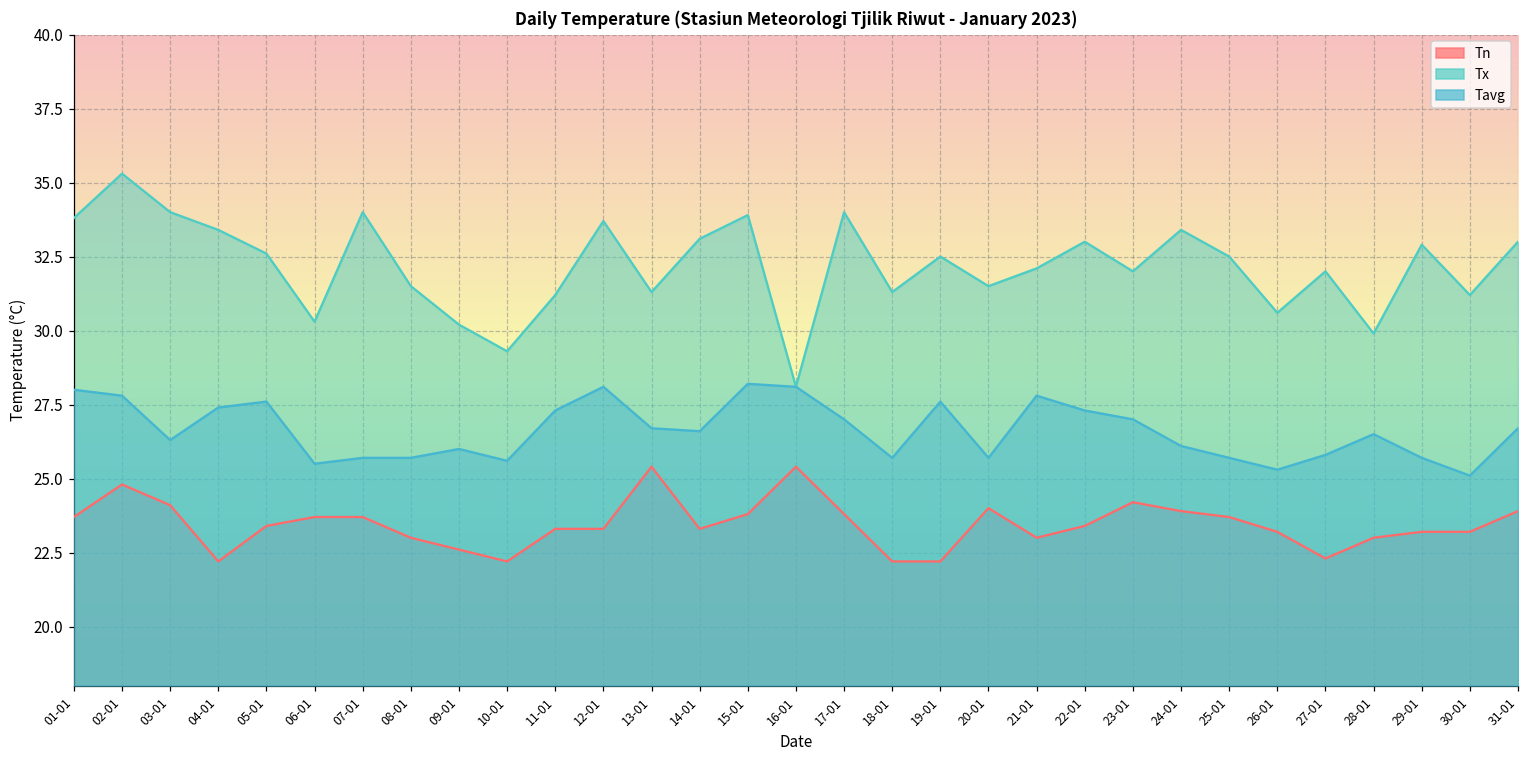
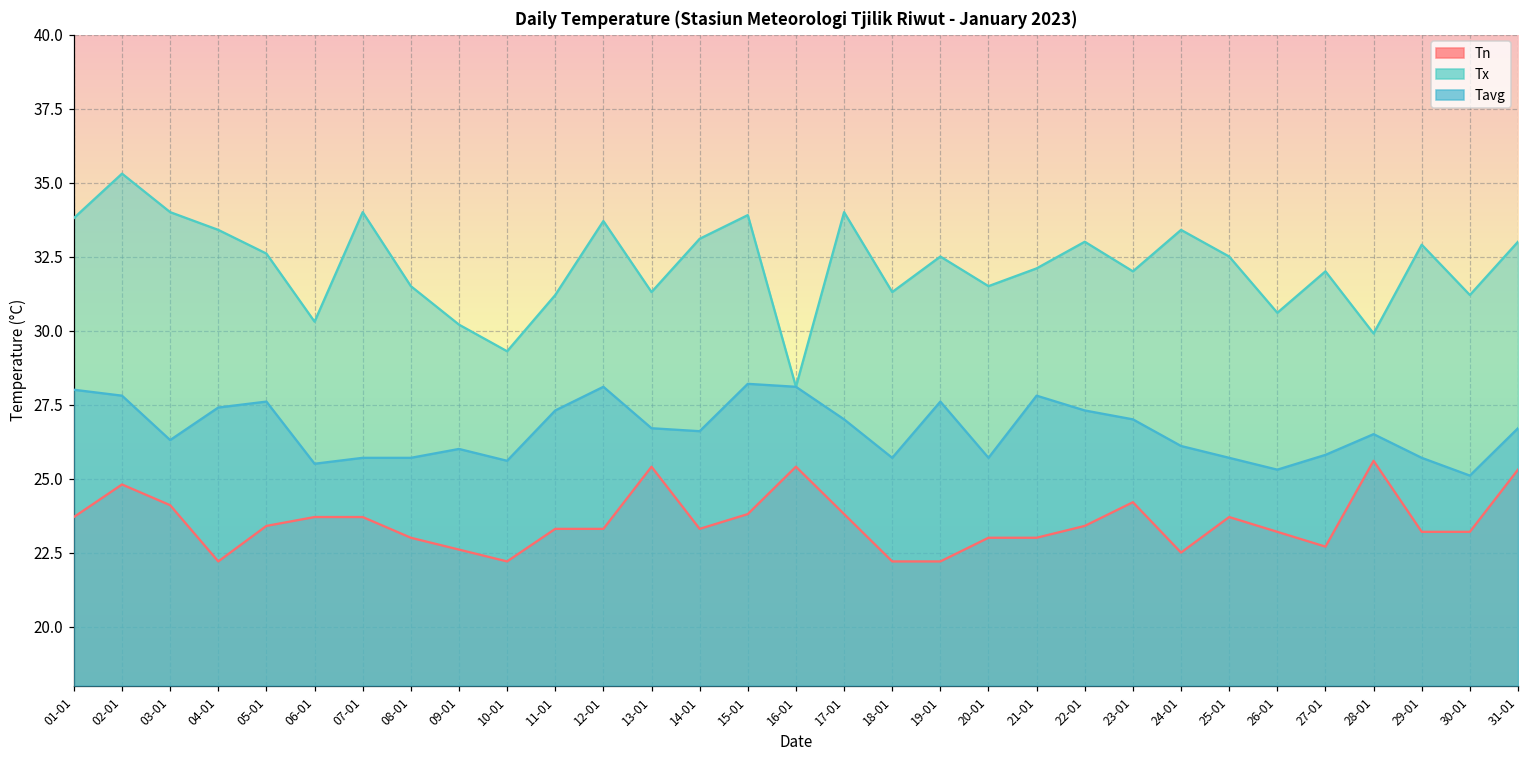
  {
    "Tn": {
      "01-01": 23.7,
      "02-01": 24.8,
      "03-01": 24.1,
      "04-01": 22.2,
      "05-01": 23.4,
      "06-01": 23.7,
      "07-01": 23.7,
      "08-01": 23.0,
      "09-01": 22.6,
      "10-01": 22.2,
      "11-01": 23.3,
      "12-01": 23.3,
      "13-01": 25.4,
      "14-01": 23.3,
      "15-01": 23.8,
      "16-01": 25.4,
      "17-01": 23.8,
      "18-01": 22.2,
      "19-01": 22.2,
-     "20-01": 24,
+     "20-01": 23,
      "21-01": 23.0,
      "22-01": 23.4,
      "23-01": 24.2,
-     "24-01": 23.9,
+     "24-01": 22.5,
      "25-01": 23.7,
      "26-01": 23.2,
-     "27-01": 22.3,
-     "28-01": 23.0,
+     "27-01": 22.7,
+     "28-01": 25.6,
      "29-01": 23.2,
      "30-01": 23.2,
-     "31-01": 23.9
+     "31-01": 25.3
    }
  }
